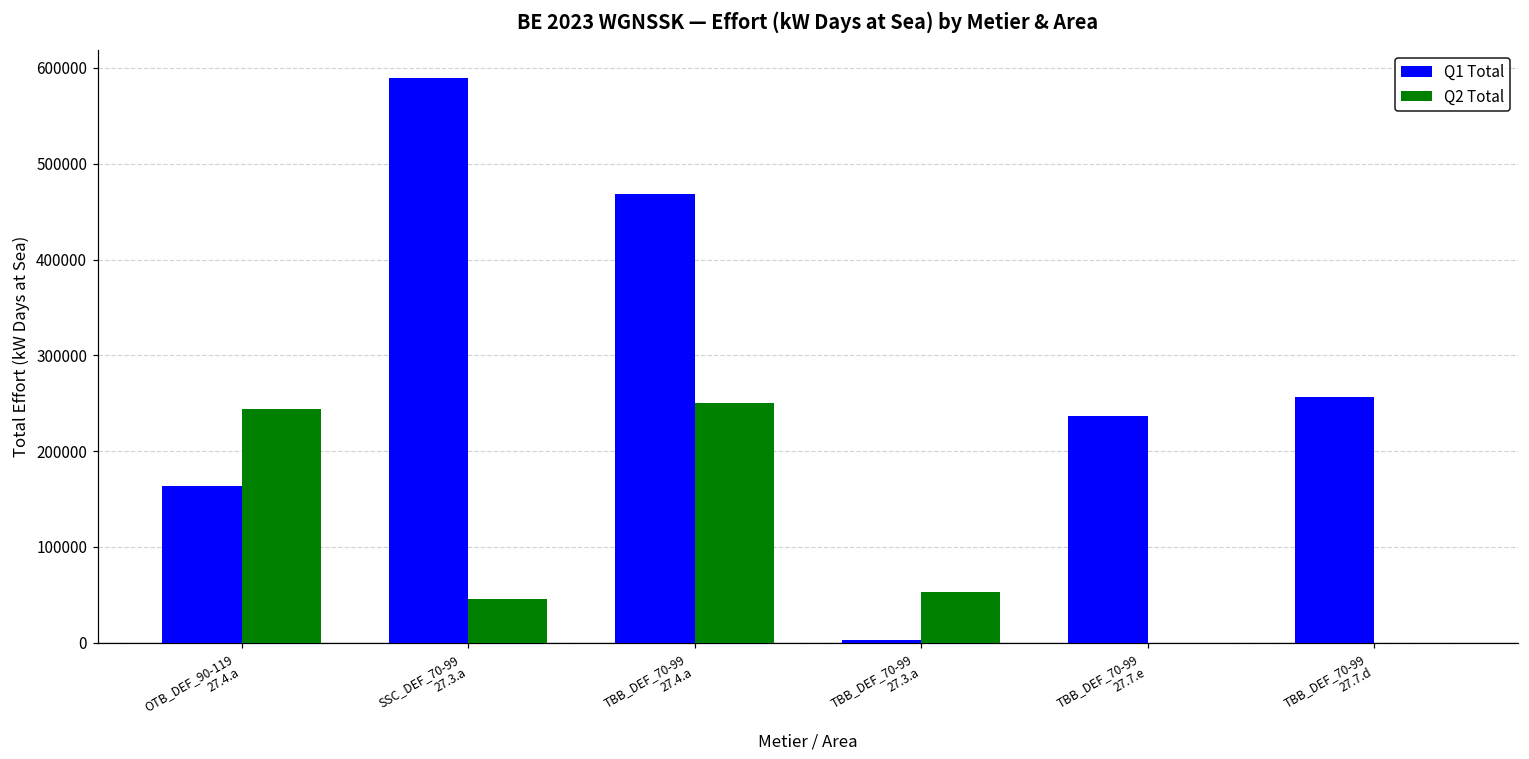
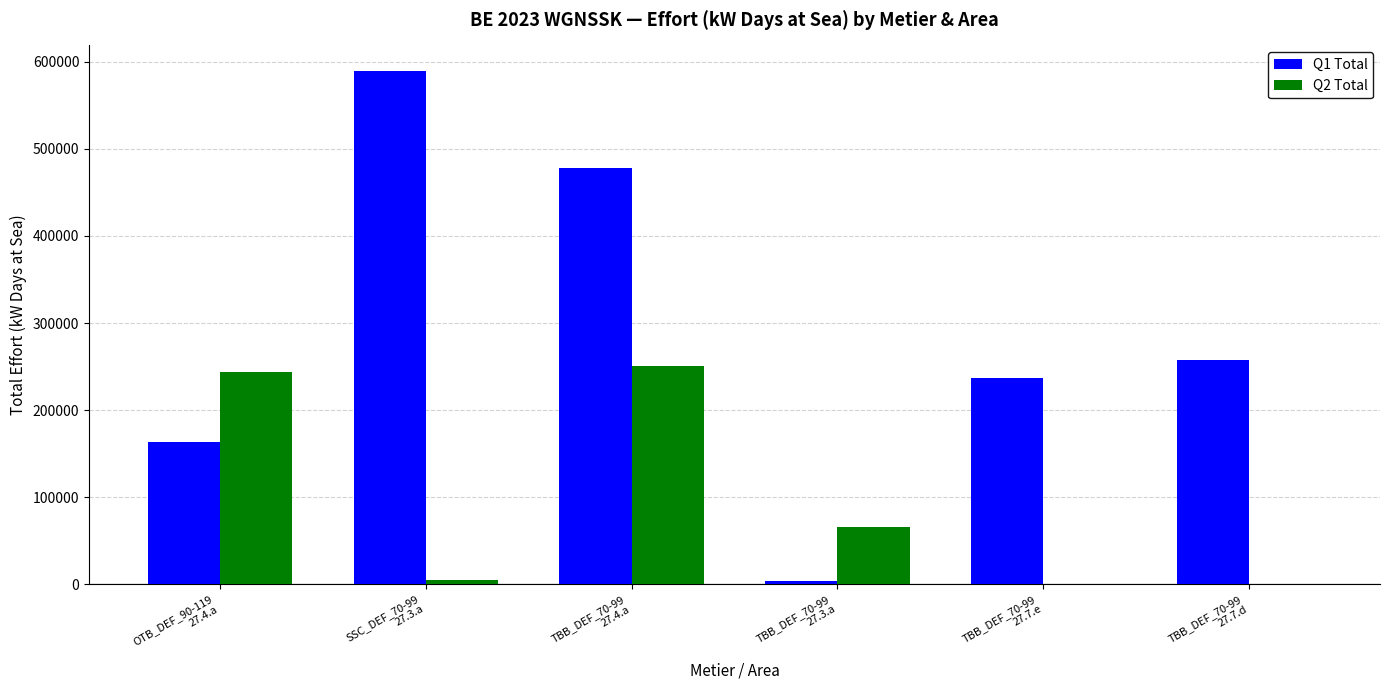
  {
    "Q1 Total": {
      "OTB_DEF_90-119 27.4.a": 160000,
      "SSC_DEF_70-99 27.3.a": 590000,
-     "TBB_DEF_70-99 27.4.a": 470000,
+     "TBB_DEF_70-99 27.4.a": 480000,
      "TBB_DEF_70-99 27.3.a": 0,
      "TBB_DEF_70-99 27.7.e": 240000,
      "TBB_DEF_70-99 27.7.d": 260000
    },
    "Q2 Total": {
      "OTB_DEF_90-119 27.4.a": 240000,
-     "SSC_DEF_70-99 27.3.a": 50000,
+     "SSC_DEF_70-99 27.3.a": 0,
      "TBB_DEF_70-99 27.4.a": 250000,
-     "TBB_DEF_70-99 27.3.a": 50000,
+     "TBB_DEF_70-99 27.3.a": 70000,
      "TBB_DEF_70-99 27.7.e": 0,
      "TBB_DEF_70-99 27.7.d": 0
    }
  }
